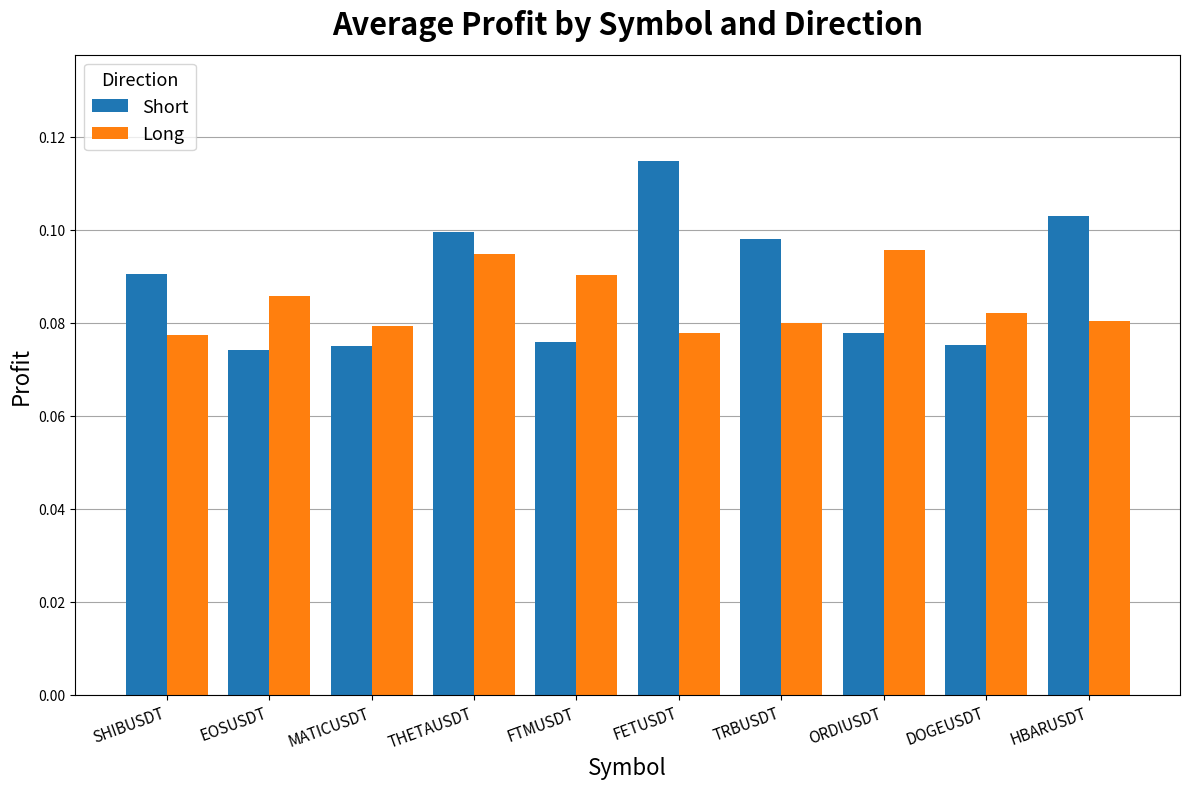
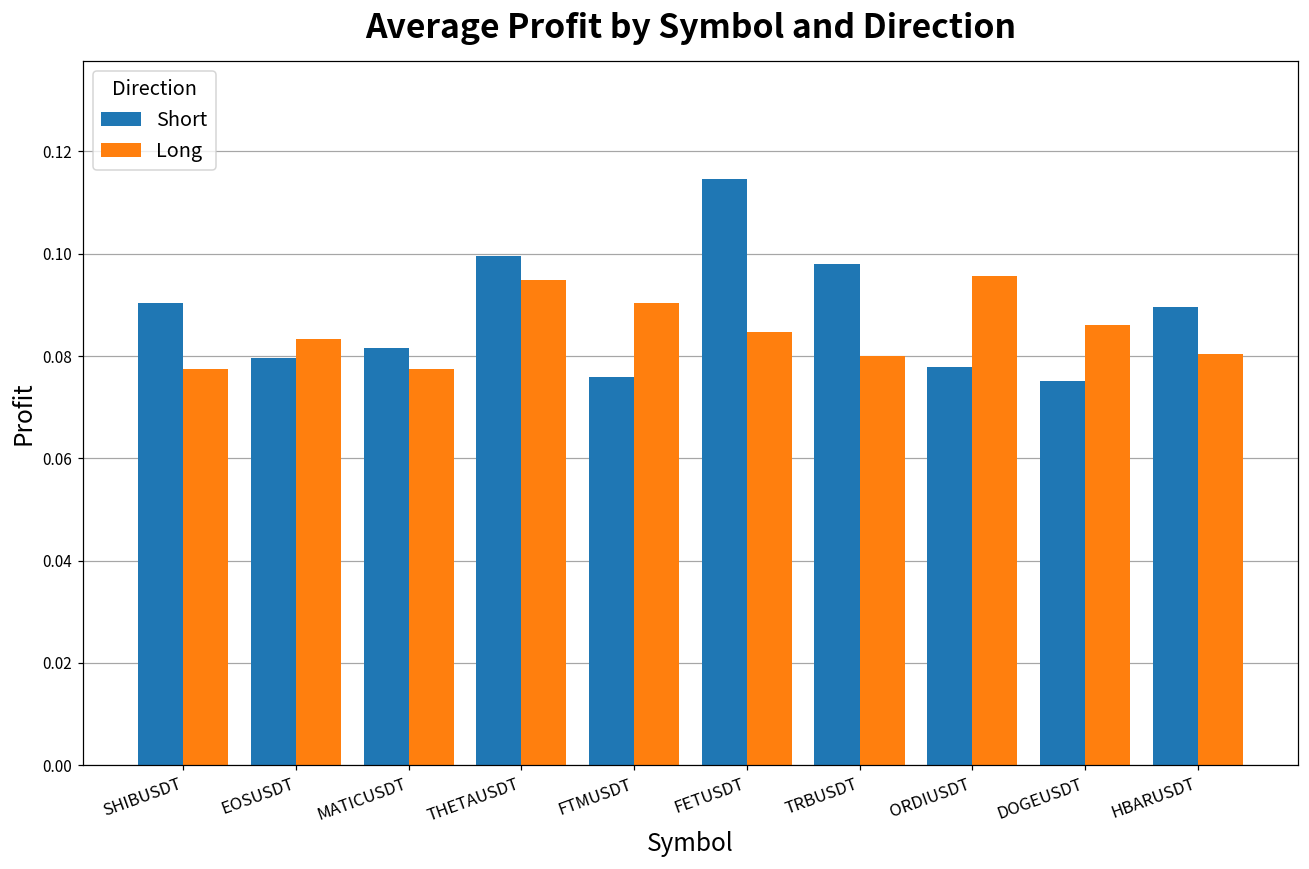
  {
    "Short": {
      "SHIBUSDT": 0.090,
-     "EOSUSDT": 0.074,
-     "MATICUSDT": 0.075,
+     "EOSUSDT": 0.080,
+     "MATICUSDT": 0.082,
      "THETAUSDT": 0.100,
      "FTMUSDT": 0.076,
      "FETUSDT": 0.115,
      "TRBUSDT": 0.098,
      "ORDIUSDT": 0.078,
      "DOGEUSDT": 0.075,
-     "HBARUSDT": 0.103
+     "HBARUSDT": 0.090
    },
    "Long": {
      "SHIBUSDT": 0.077,
-     "EOSUSDT": 0.086,
-     "MATICUSDT": 0.079,
+     "EOSUSDT": 0.083,
+     "MATICUSDT": 0.077,
      "THETAUSDT": 0.095,
      "FTMUSDT": 0.090,
-     "FETUSDT": 0.078,
+     "FETUSDT": 0.085,
      "TRBUSDT": 0.080,
      "ORDIUSDT": 0.096,
-     "DOGEUSDT": 0.082,
+     "DOGEUSDT": 0.086,
      "HBARUSDT": 0.080
    }
  }
